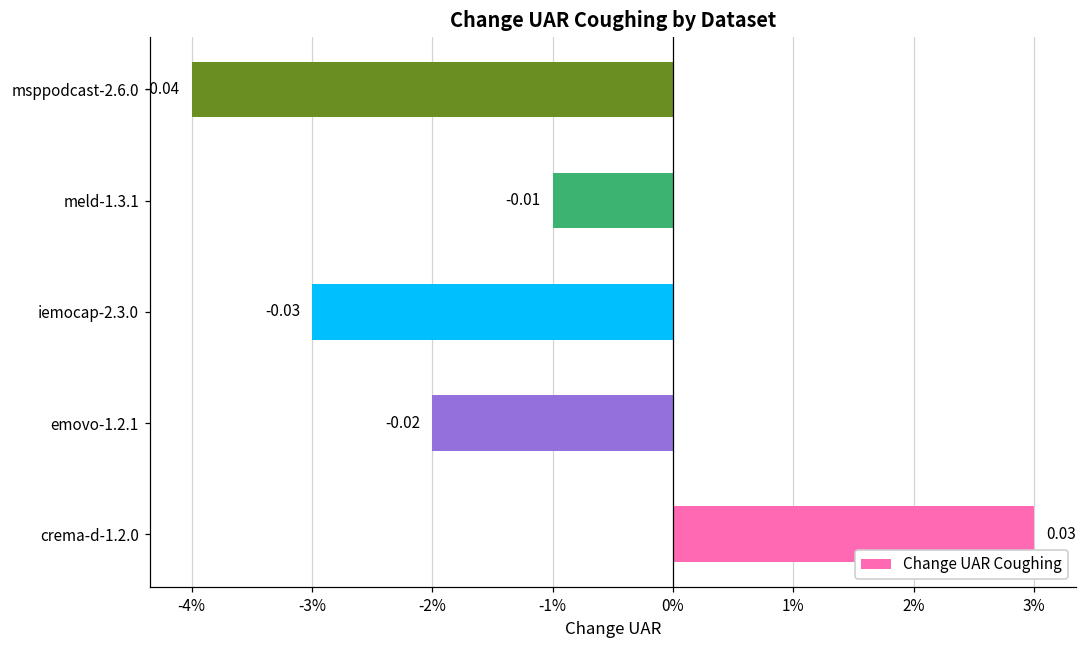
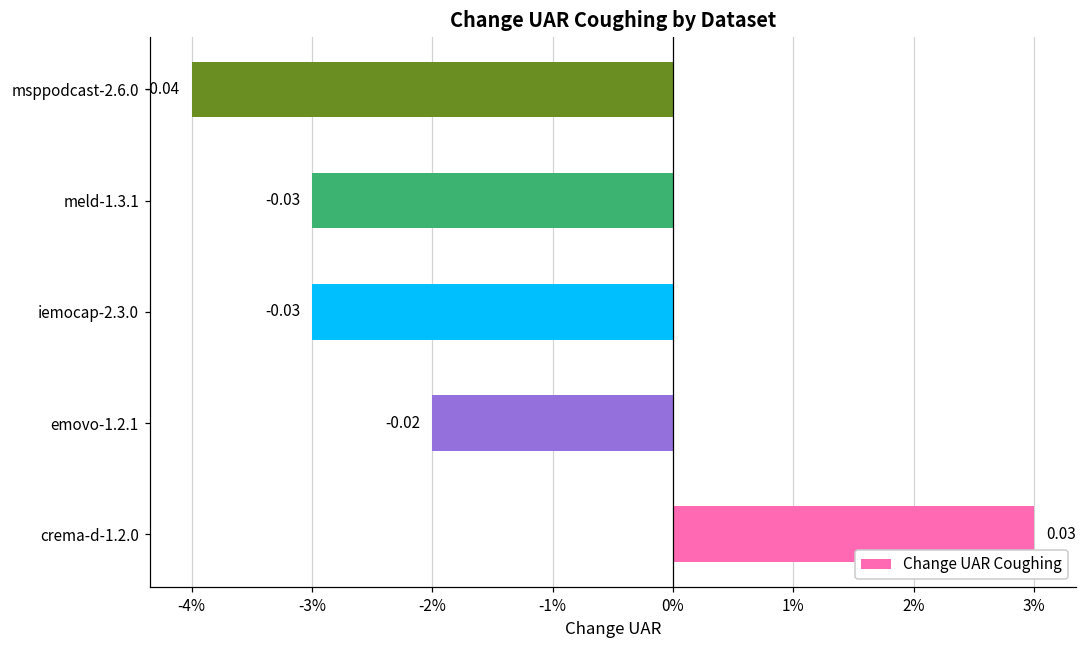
  {
    "msppodcast-2.6.0": -0.04,
-   "meld-1.3.1": -0.01,
+   "meld-1.3.1": -0.03,
    "iemocap-2.3.0": -0.03,
    "emovo-1.2.1": -0.02,
    "crema-d-1.2.0": 0.03
  }
